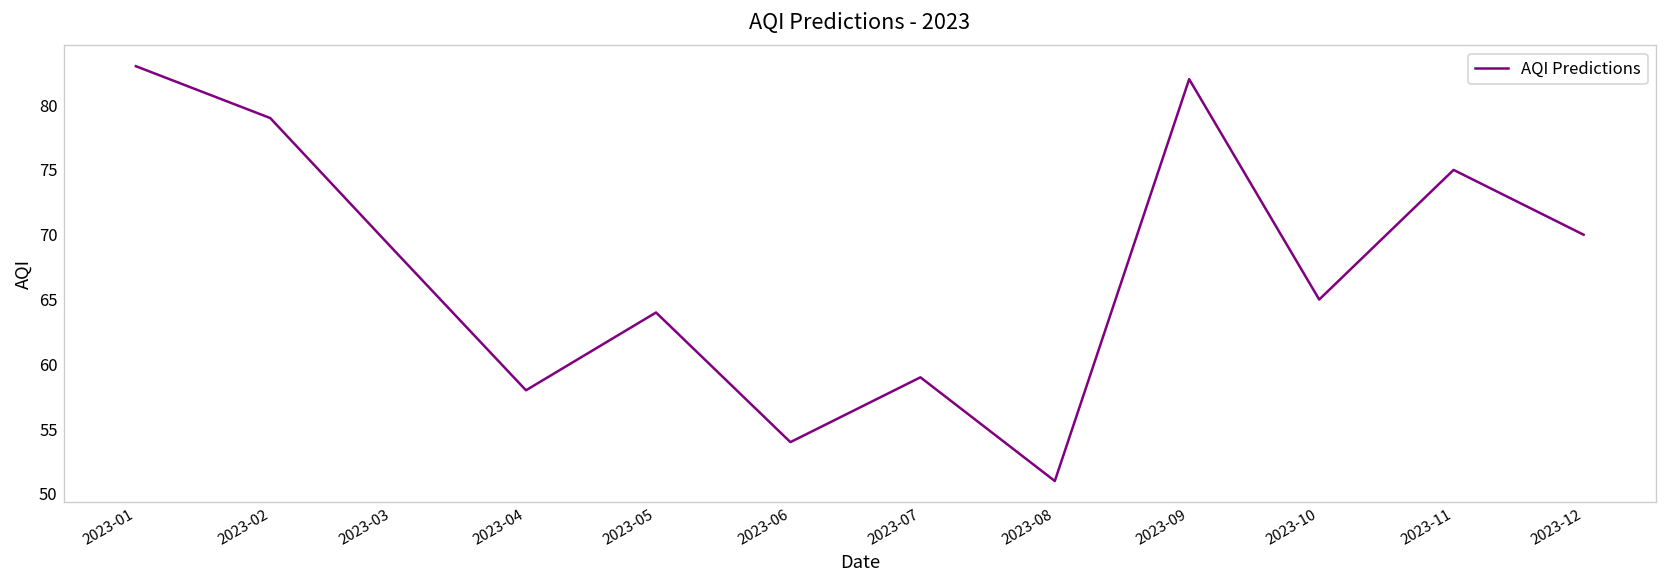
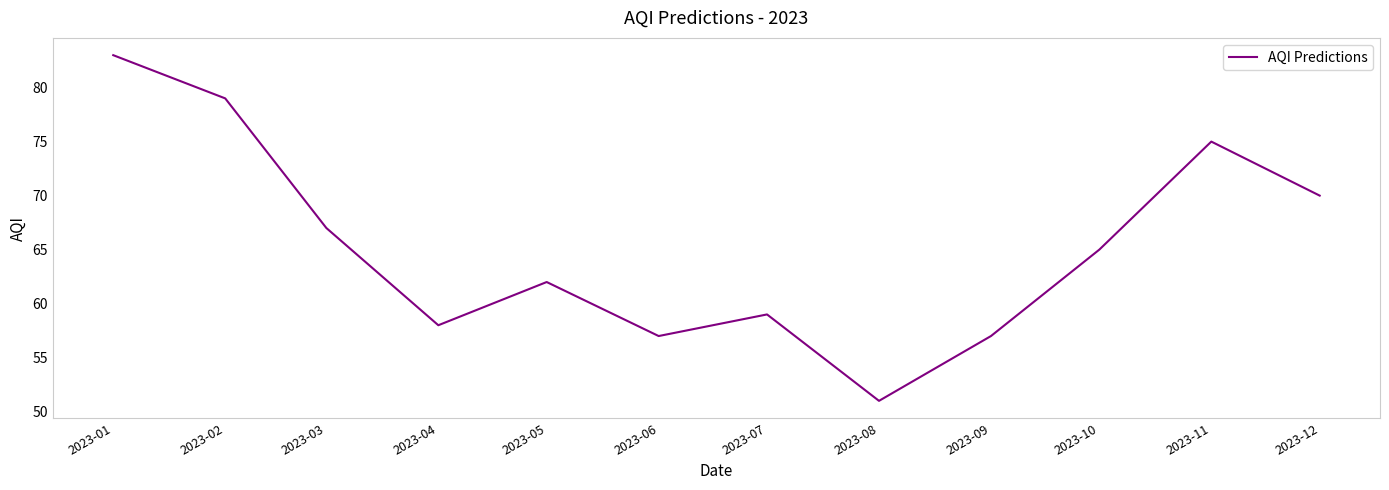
  {
    "2023-01": 83,
    "2023-02": 79,
-   "2023-03": 69,
+   "2023-03": 67,
    "2023-04": 58,
-   "2023-05": 64,
-   "2023-06": 54,
+   "2023-05": 62,
+   "2023-06": 57,
    "2023-07": 59,
    "2023-08": 51,
-   "2023-09": 82,
+   "2023-09": 57,
    "2023-10": 65,
    "2023-11": 75,
    "2023-12": 70
  }
